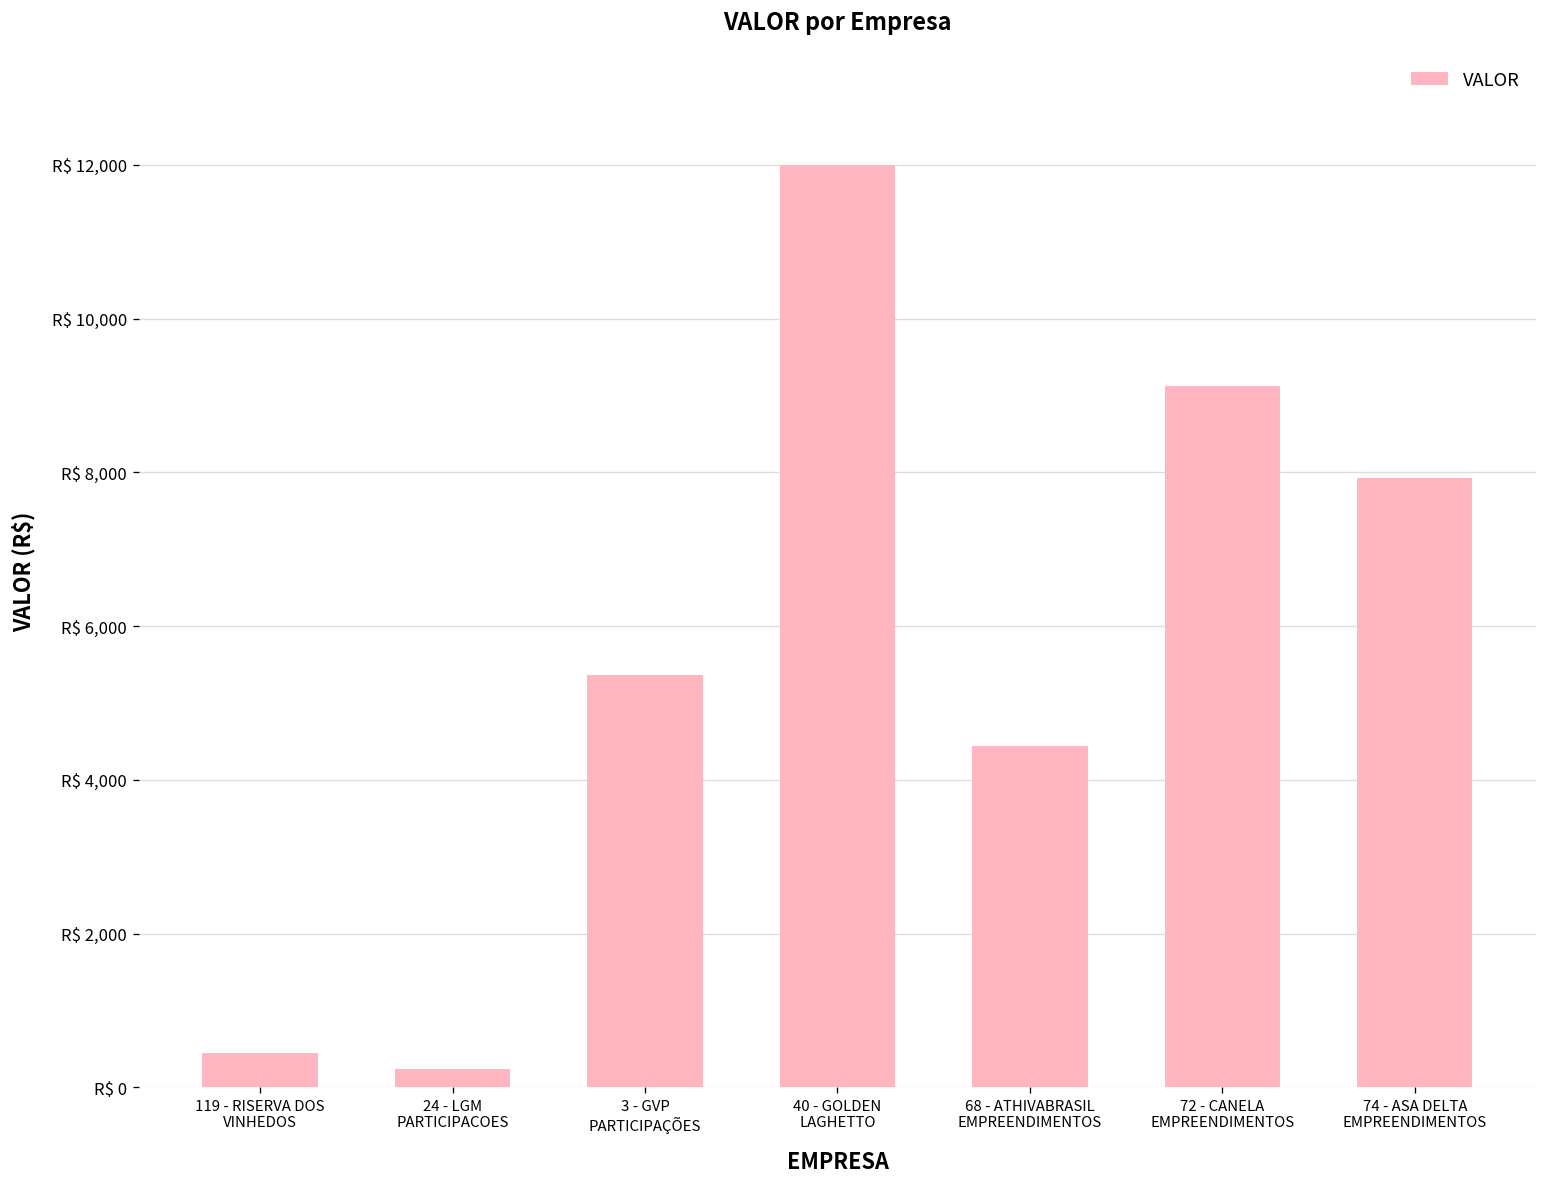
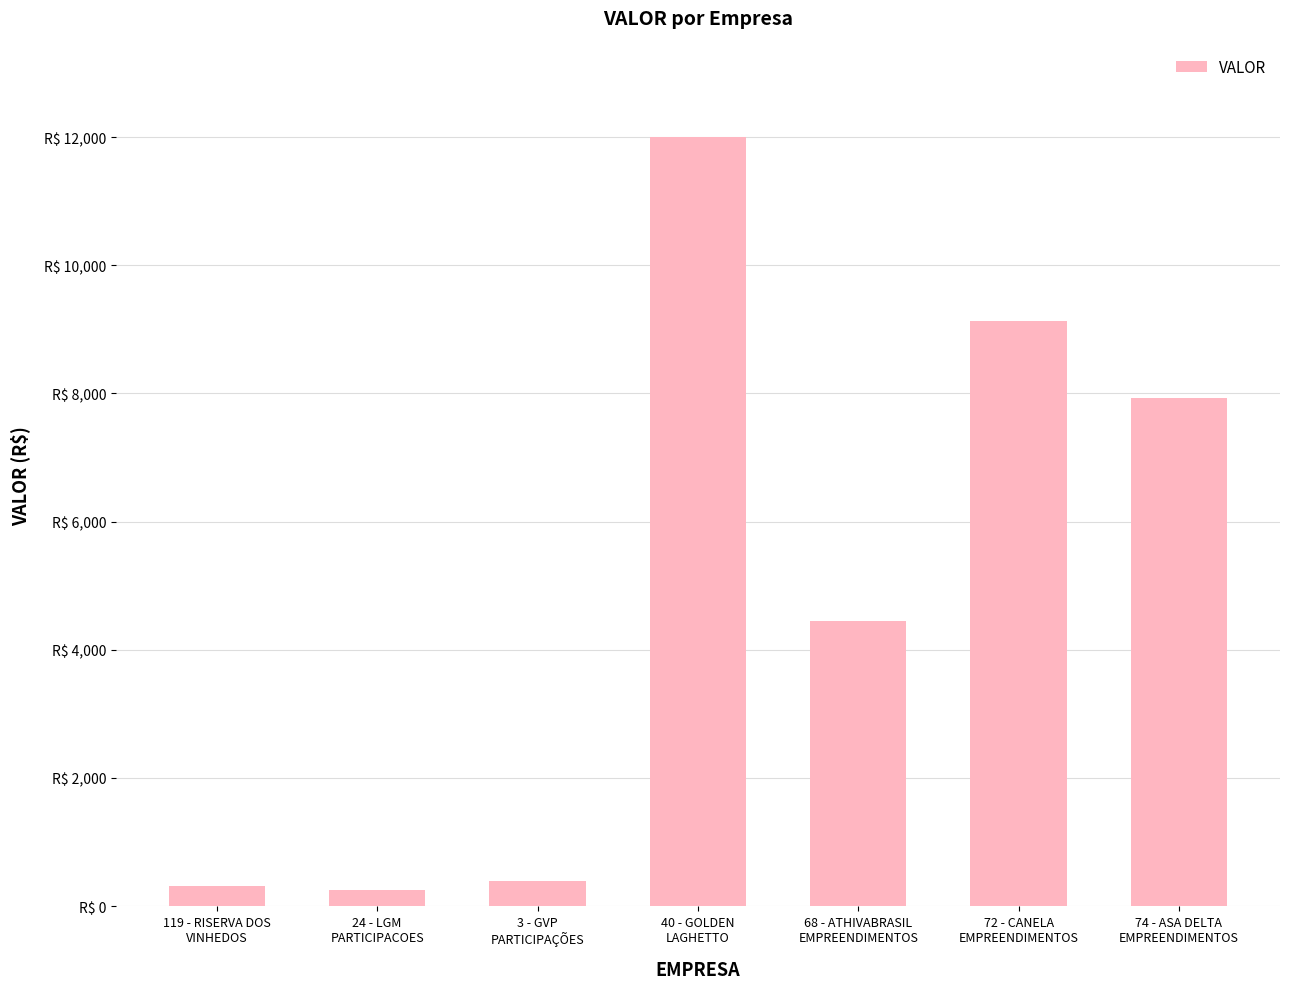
  {
-   "119 - RISERVA DOS VINHEDOS": "R$ 400",
+   "119 - RISERVA DOS VINHEDOS": "R$ 300",
    "24 - LGM PARTICIPACOES": "R$ 200",
-   "3 - GVP PARTICIPAÇÕES": "R$ 5,400",
+   "3 - GVP PARTICIPAÇÕES": "R$ 400",
    "40 - GOLDEN LAGHETTO": "R$ 12,000",
    "68 - ATHIVABRASIL EMPREENDIMENTOS": "R$ 4,400",
    "72 - CANELA EMPREENDIMENTOS": "R$ 9,100",
    "74 - ASA DELTA EMPREENDIMENTOS": "R$ 7,900"
  }
